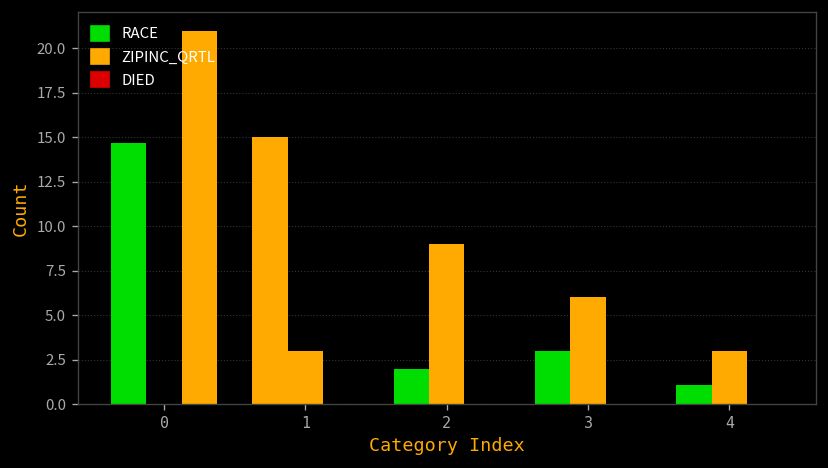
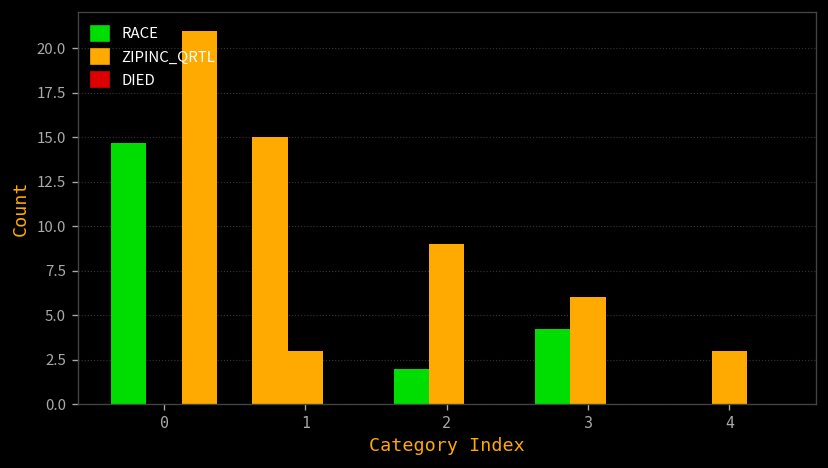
  {
    "RACE": {
      "0": 14.7,
      "1": 15.0,
      "2": 2.0,
-     "3": 3.0,
-     "4": 1.1
+     "3": 4.2,
+     "4": 0.0
    }
  }
